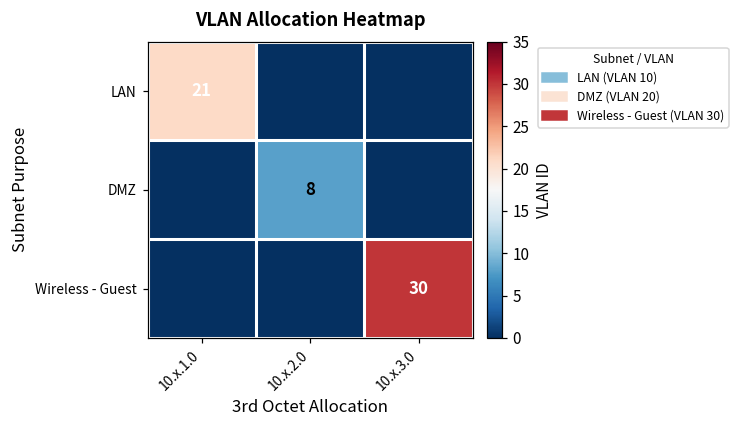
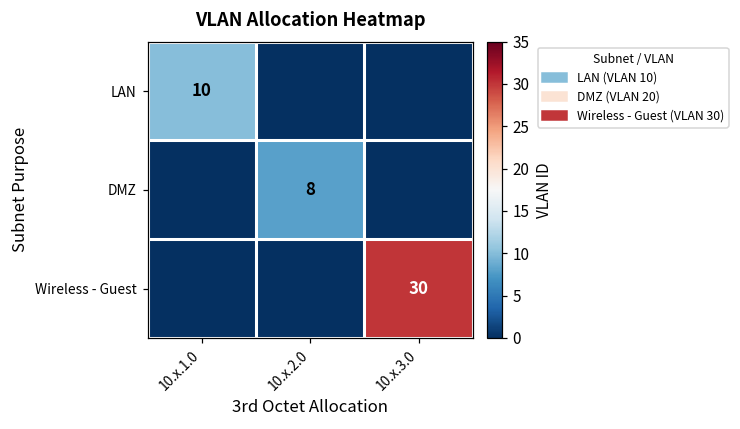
  {
    "LAN": {
-     "10.x.1.0": 21
+     "10.x.1.0": 10
    },
    "DMZ": {
      "10.x.2.0": 8
    },
    "Wireless - Guest": {
      "10.x.3.0": 30
    }
  }
